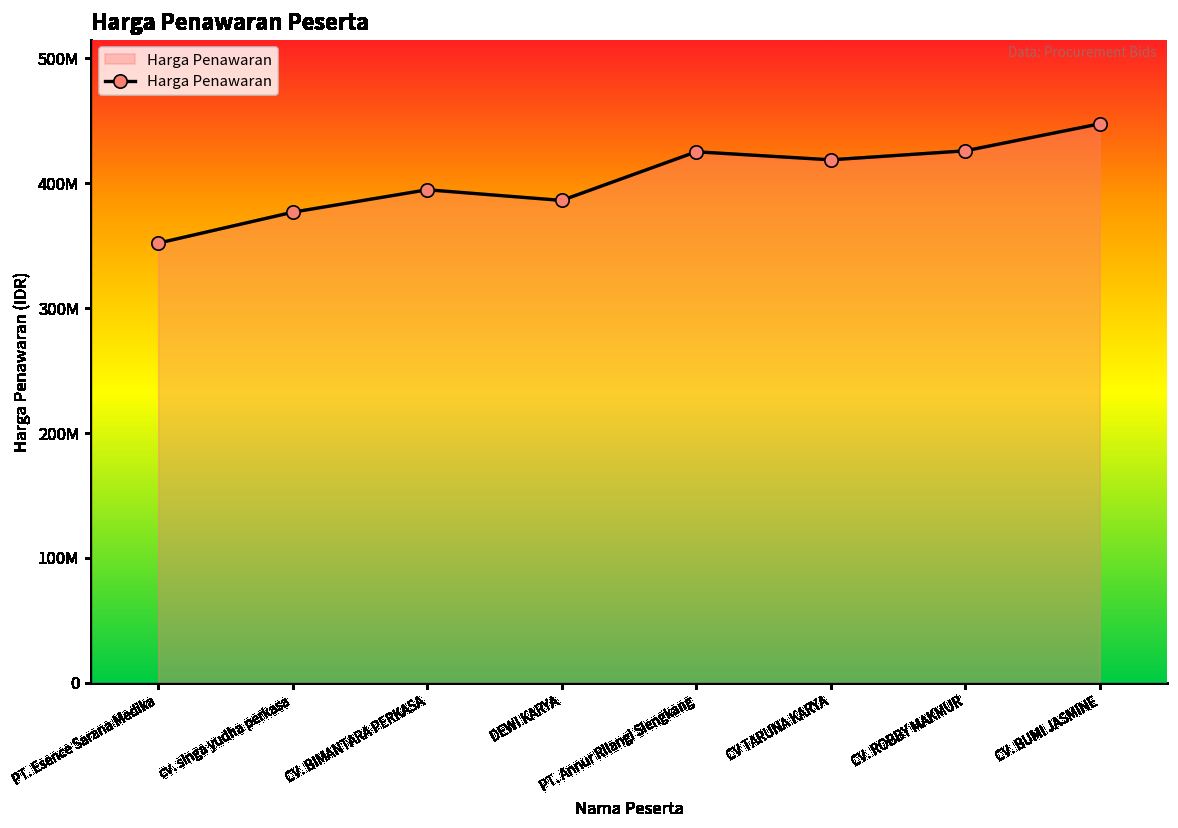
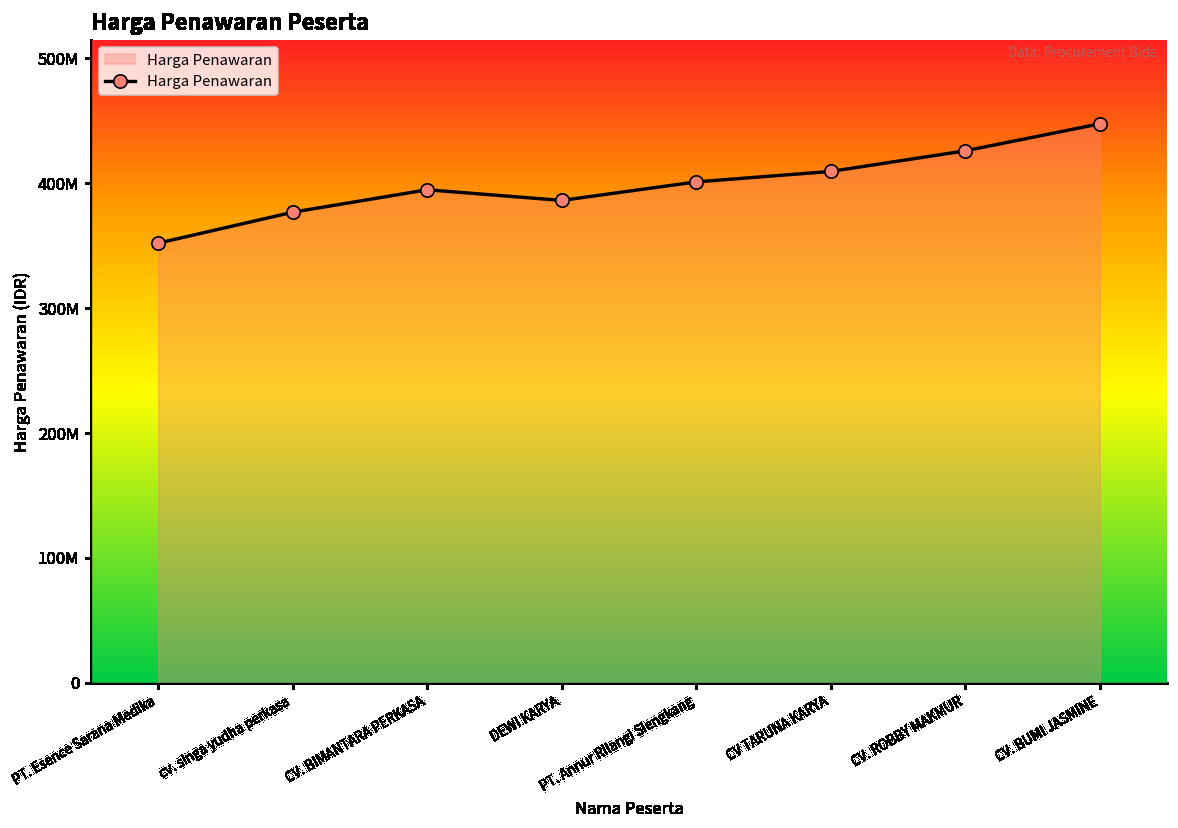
  {
    "PT. Esence Sarana Medika": 352000000,
    "cv. singa yudha perkasa": 377000000,
    "CV. BIMANTARA PERKASA": 395000000,
    "DEWI KARYA": 386000000,
-   "PT. Annur Rilangi Siengkang": 425000000,
-   "CV TARUNA KARYA": 419000000,
+   "PT. Annur Rilangi Siengkang": 401000000,
+   "CV TARUNA KARYA": 409000000,
    "CV. ROBBY MAKMUR": 426000000,
    "CV. BUMI JASMINE": 447000000
  }
